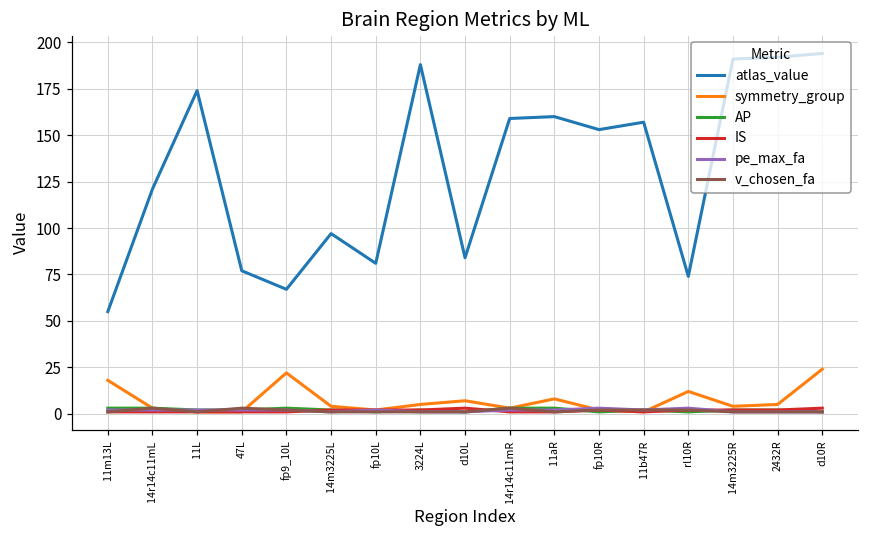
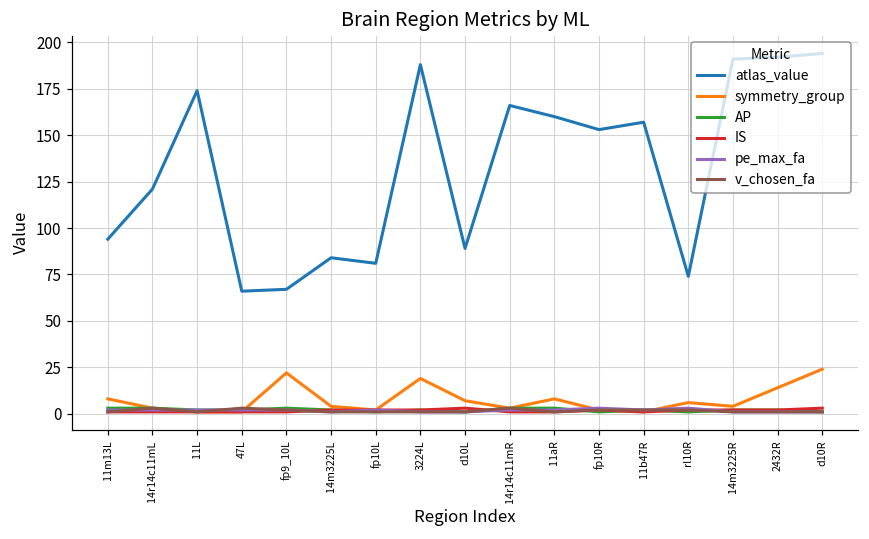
  {
    "atlas_value": {
-     "11m13L": 55,
+     "11m13L": 94,
      "14r14c11mL": 121,
      "11L": 174,
-     "47L": 77,
+     "47L": 66,
      "fp9_10L": 67,
-     "14m3225L": 97,
+     "14m3225L": 84,
      "fp10L": 81,
      "3224L": 188,
-     "d10L": 84,
-     "14r14c11mR": 159,
+     "d10L": 89,
+     "14r14c11mR": 166,
      "11aR": 160,
      "fp10R": 153,
      "11b47R": 157,
      "rl10R": 74
    },
    "symmetry_group": {
-     "11m13L": 18,
+     "11m13L": 8,
      "fp9_10L": 22,
      "14m3225L": 4,
-     "3224L": 5,
+     "3224L": 19,
      "d10L": 7,
      "11aR": 8,
-     "rl10R": 12,
+     "rl10R": 6,
      "14m3225R": 4,
-     "2432R": 5,
+     "2432R": 14,
      "d10R": 24
    },
    "IS": {
      "d10L": 3,
      "d10R": 3
    }
  }
